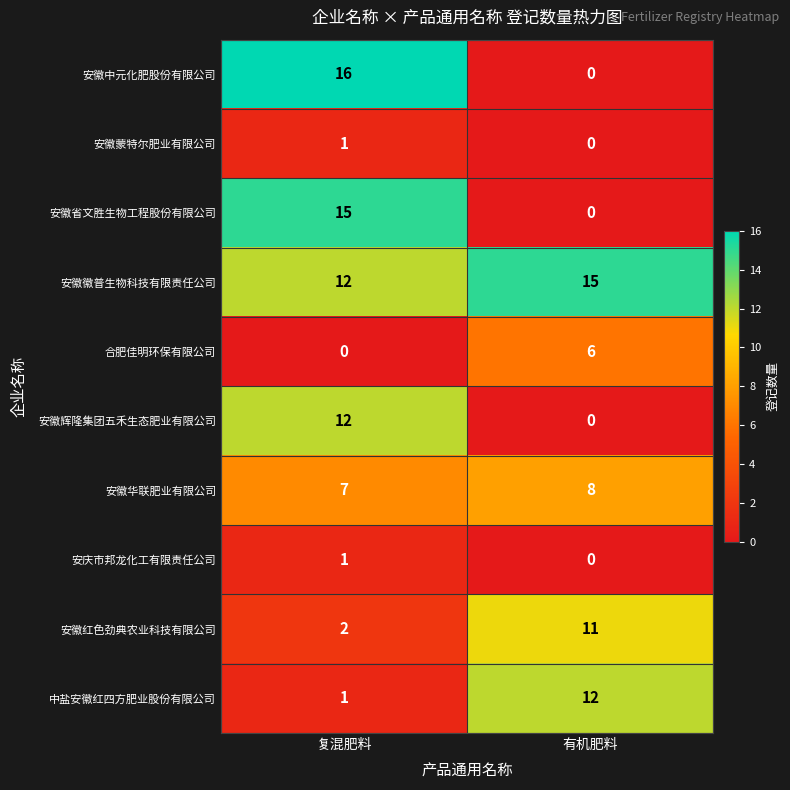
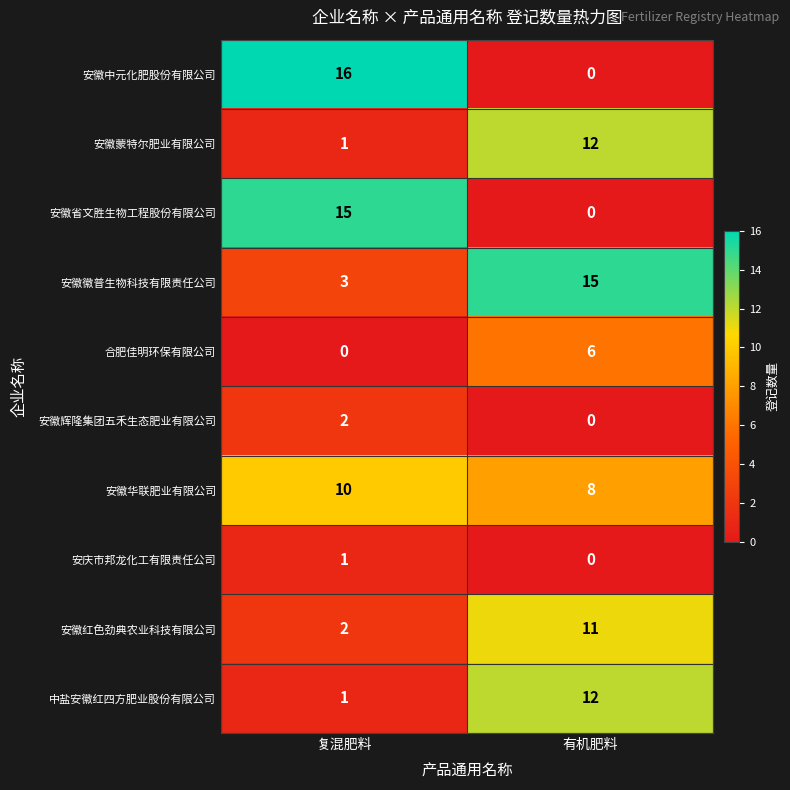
  {
    "安徽中元化肥股份有限公司": {
      "复混肥料": 16,
      "有机肥料": 0
    },
    "安徽蒙特尔肥业有限公司": {
      "复混肥料": 1,
-     "有机肥料": 0
+     "有机肥料": 12
    },
    "安徽省文胜生物工程股份有限公司": {
      "复混肥料": 15,
      "有机肥料": 0
    },
    "安徽徽普生物科技有限责任公司": {
-     "复混肥料": 12,
+     "复混肥料": 3,
      "有机肥料": 15
    },
    "合肥佳明环保有限公司": {
      "复混肥料": 0,
      "有机肥料": 6
    },
    "安徽辉隆集团五禾生态肥业有限公司": {
-     "复混肥料": 12,
+     "复混肥料": 2,
      "有机肥料": 0
    },
    "安徽华联肥业有限公司": {
-     "复混肥料": 7,
+     "复混肥料": 10,
      "有机肥料": 8
    },
    "安庆市邦龙化工有限责任公司": {
      "复混肥料": 1,
      "有机肥料": 0
    },
    "安徽红色劲典农业科技有限公司": {
      "复混肥料": 2,
      "有机肥料": 11
    },
    "中盐安徽红四方肥业股份有限公司": {
      "复混肥料": 1,
      "有机肥料": 12
    }
  }
